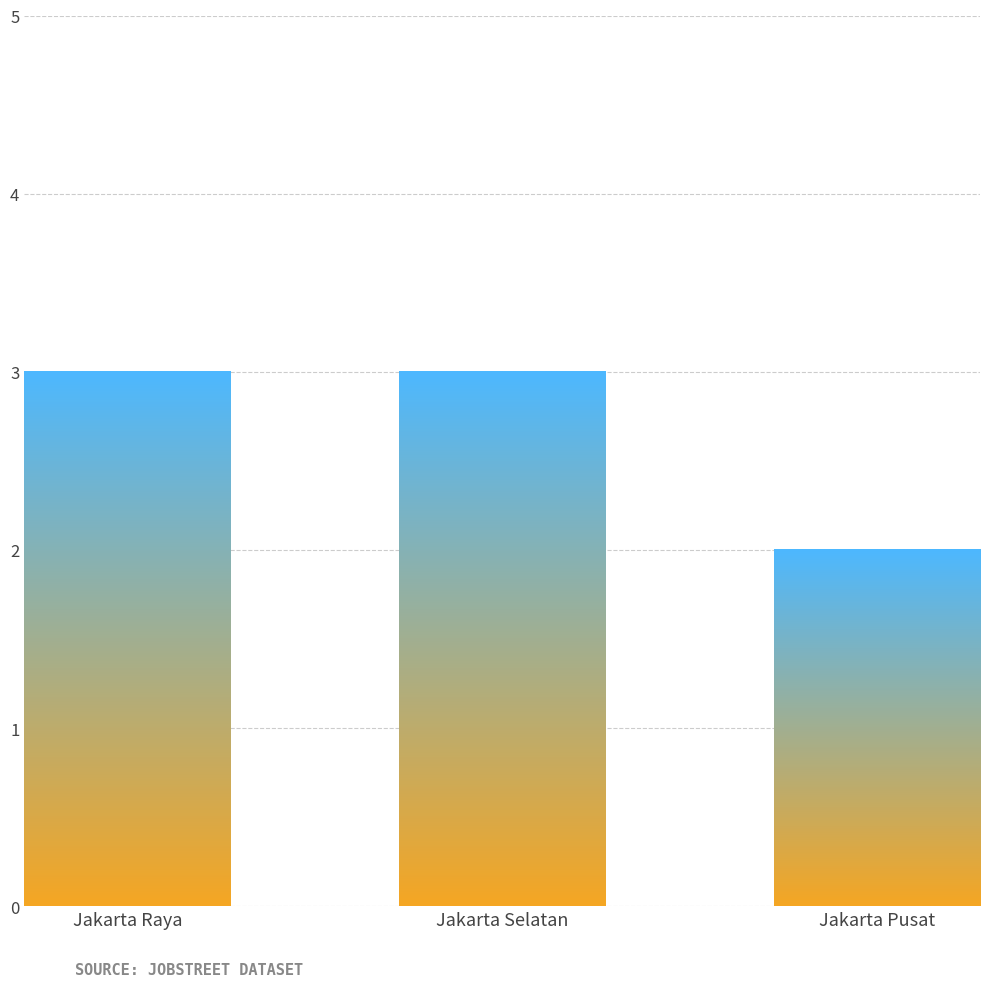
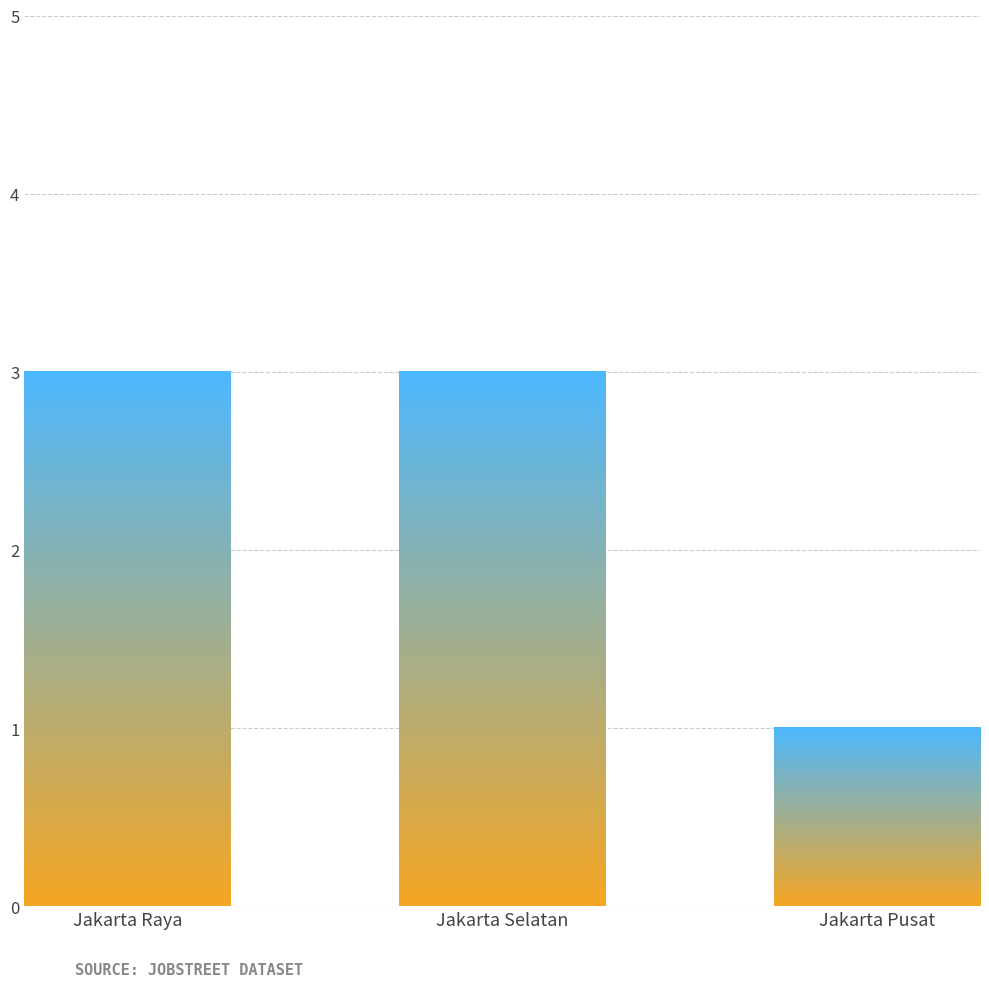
  {
    "Jakarta Raya": 3,
    "Jakarta Selatan": 3,
-   "Jakarta Pusat": 2
+   "Jakarta Pusat": 1
  }
